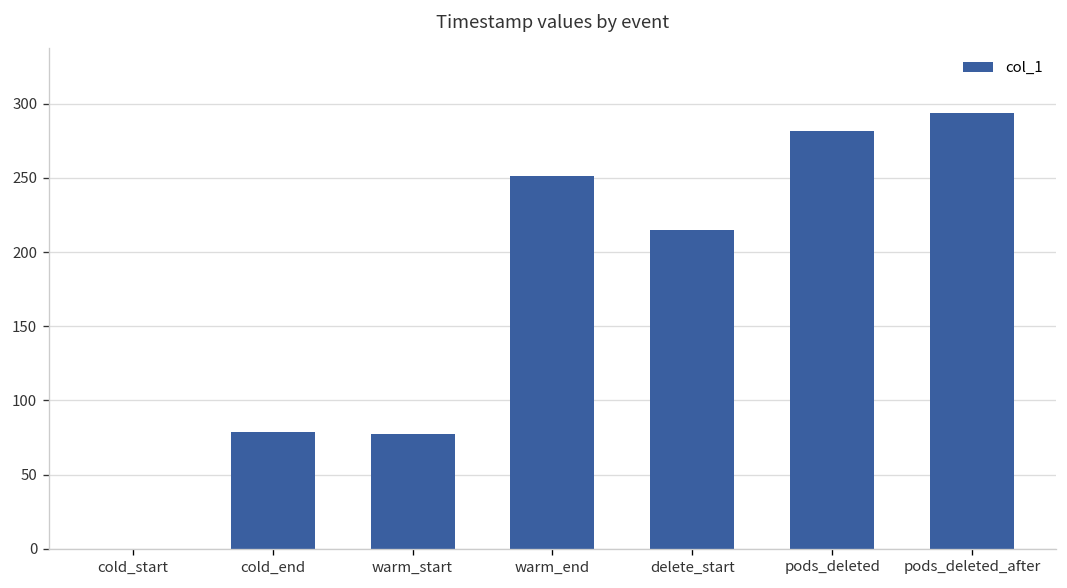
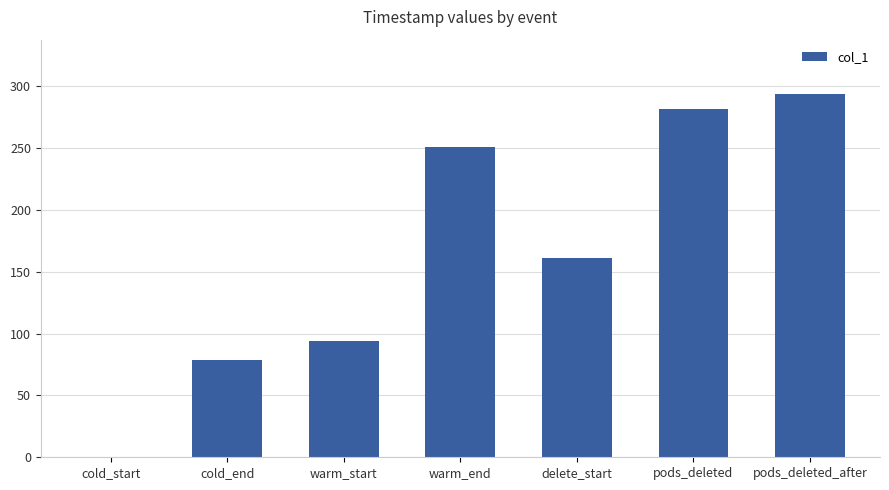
  {
    "cold_start": 0,
    "cold_end": 79,
-   "warm_start": 77,
+   "warm_start": 94,
    "warm_end": 251,
-   "delete_start": 215,
+   "delete_start": 161,
    "pods_deleted": 281,
    "pods_deleted_after": 294
  }
